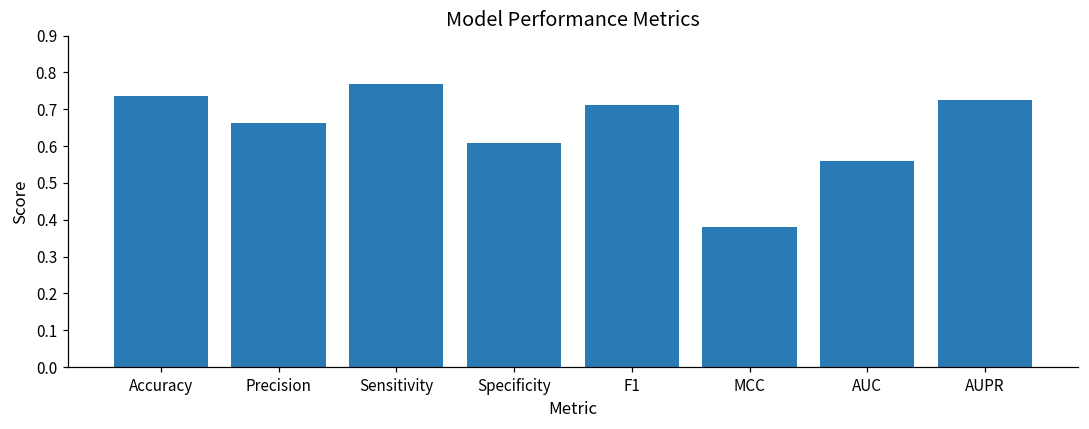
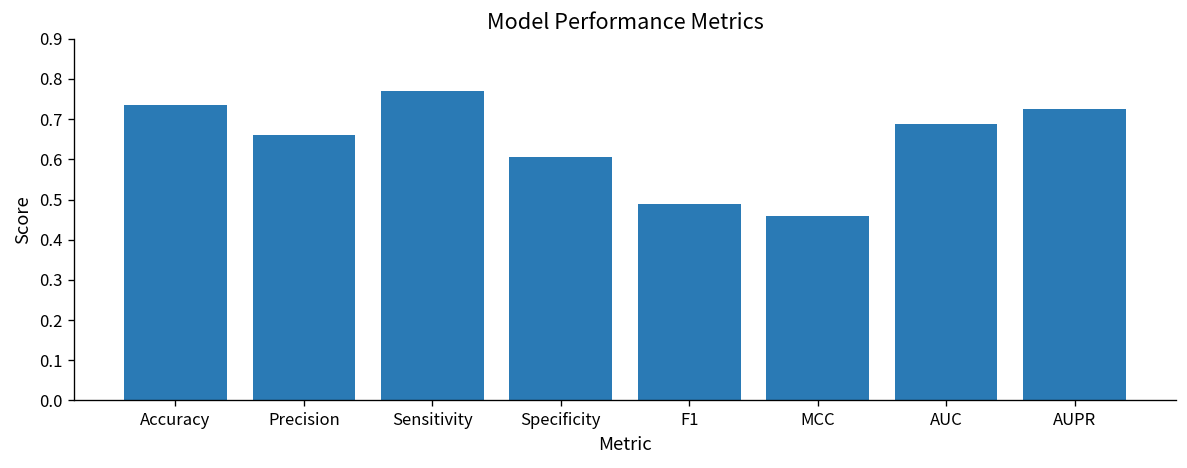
  {
    "Accuracy": 0.74,
    "Precision": 0.66,
    "Sensitivity": 0.77,
    "Specificity": 0.61,
-   "F1": 0.71,
-   "MCC": 0.38,
-   "AUC": 0.56,
+   "F1": 0.49,
+   "MCC": 0.46,
+   "AUC": 0.69,
    "AUPR": 0.73
  }
